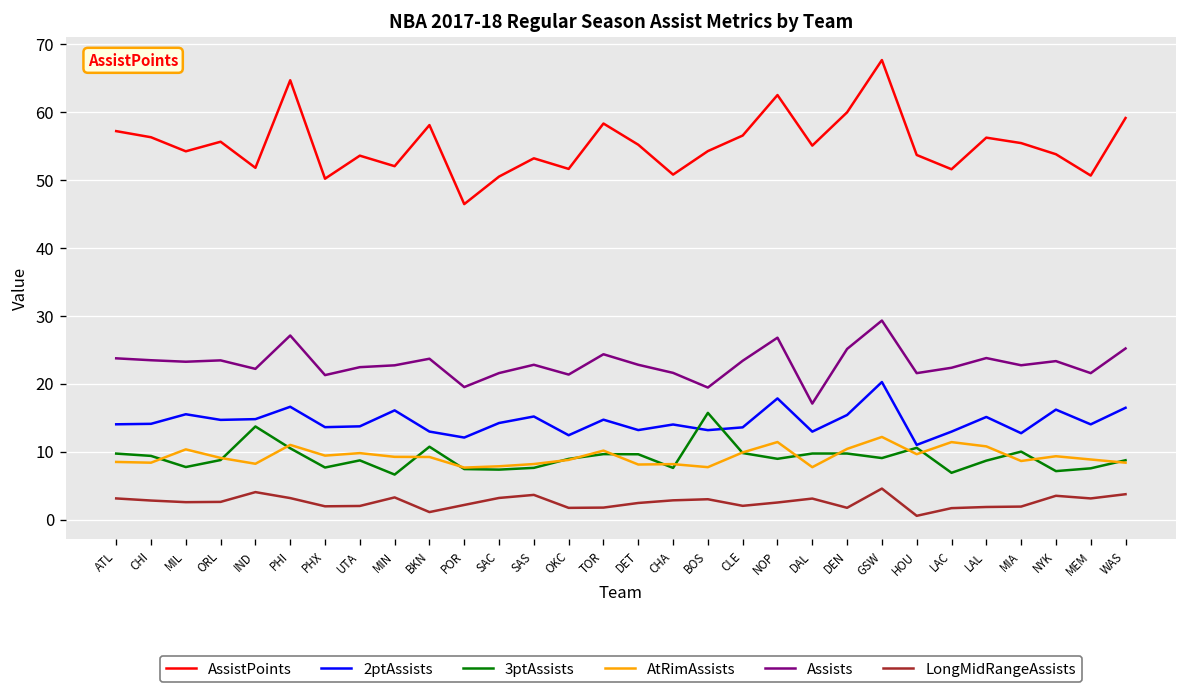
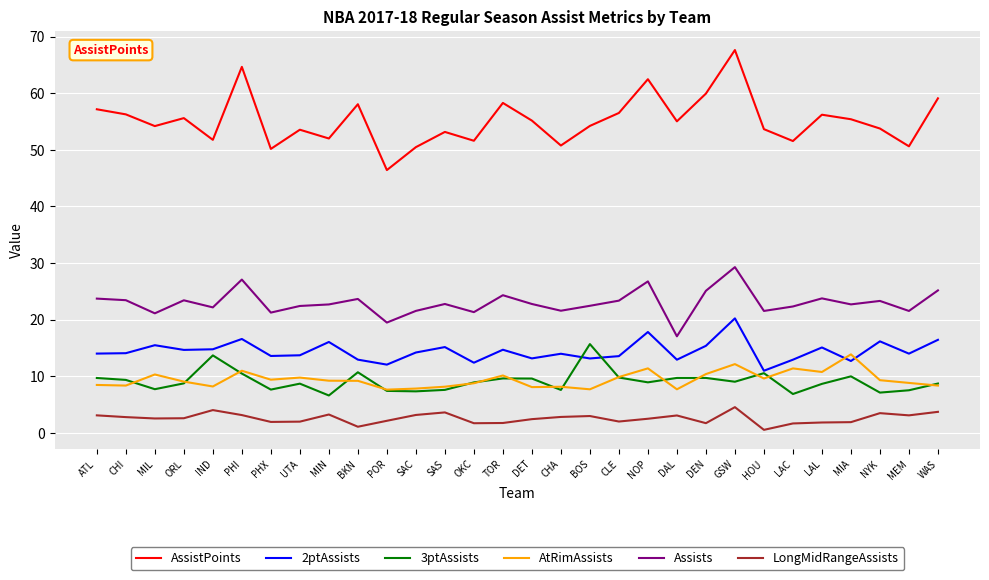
  {
    "AssistPoints": {
      "ATL": 57,
      "CHI": 56,
      "MIL": 54,
      "ORL": 56,
      "IND": 52,
      "PHI": 65,
      "PHX": 50,
      "UTA": 54,
      "MIN": 52,
      "BKN": 58,
      "POR": 46,
      "SAC": 50,
      "SAS": 53,
      "OKC": 52,
      "TOR": 58,
      "DET": 55,
      "CHA": 51,
      "BOS": 54,
      "CLE": 57,
      "NOP": 62,
      "DAL": 55,
      "DEN": 60,
      "GSW": 68,
      "HOU": 54,
      "LAC": 52,
      "LAL": 56,
      "MIA": 55,
      "NYK": 54,
      "MEM": 51,
      "WAS": 59
    },
    "2ptAssists": {
      "ATL": 14,
      "CHI": 14,
      "MIL": 16,
      "ORL": 15,
      "IND": 15,
      "PHI": 17,
      "PHX": 14,
      "UTA": 14,
      "MIN": 16,
      "BKN": 13,
      "POR": 12,
      "SAC": 14,
      "SAS": 15,
      "OKC": 12,
      "TOR": 15,
      "DET": 13,
      "CHA": 14,
      "BOS": 13,
      "CLE": 14,
      "NOP": 18,
      "DAL": 13,
      "DEN": 15,
      "GSW": 20,
      "LAC": 13,
      "LAL": 15,
      "MIA": 13,
      "NYK": 16,
      "MEM": 14,
      "WAS": 16
    },
    "3ptAssists": {
      "ATL": 10,
      "CHI": 9,
      "MIL": 8,
      "IND": 14,
      "PHI": 10,
      "PHX": 8,
      "UTA": 9,
      "MIN": 7,
      "BKN": 11,
      "SAC": 7,
      "SAS": 8,
      "TOR": 10,
      "DET": 10,
      "CHA": 8,
      "BOS": 16,
      "NOP": 9,
      "DAL": 10,
      "DEN": 10,
      "GSW": 9,
      "LAC": 7,
      "LAL": 9,
      "MIA": 10,
      "NYK": 7,
      "MEM": 8
    },
    "AtRimAssists": {
      "ATL": 8,
      "CHI": 8,
      "MIL": 10,
      "IND": 8,
      "PHI": 11,
      "PHX": 9,
      "UTA": 10,
      "MIN": 9,
      "BKN": 9,
      "SAC": 8,
      "SAS": 8,
      "TOR": 10,
      "DET": 8,
      "CHA": 8,
      "BOS": 8,
      "NOP": 11,
      "DAL": 8,
      "DEN": 10,
      "GSW": 12,
      "HOU": 10,
      "LAC": 11,
      "LAL": 11,
-     "MIA": 9,
+     "MIA": 14,
      "NYK": 9,
      "MEM": 9
    },
    "Assists": {
      "ATL": 24,
      "CHI": 23,
-     "MIL": 23,
+     "MIL": 21,
      "ORL": 23,
      "IND": 22,
      "PHI": 27,
      "PHX": 21,
      "UTA": 22,
      "MIN": 23,
      "BKN": 24,
      "POR": 20,
      "SAC": 22,
      "SAS": 23,
      "OKC": 21,
      "TOR": 24,
      "DET": 23,
      "CHA": 22,
-     "BOS": 19,
+     "BOS": 22,
      "CLE": 23,
      "NOP": 27,
      "DAL": 17,
      "DEN": 25,
      "GSW": 29,
      "HOU": 22,
      "LAC": 22,
      "LAL": 24,
      "MIA": 23,
      "NYK": 23,
      "MEM": 22,
      "WAS": 25
    },
    "LongMidRangeAssists": {
      "ATL": 3,
      "CHI": 3,
      "MIL": 3,
      "ORL": 3,
      "IND": 4,
      "PHI": 3,
      "PHX": 2,
      "UTA": 2,
      "MIN": 3,
      "BKN": 1,
      "POR": 2,
      "SAC": 3,
      "SAS": 4,
      "OKC": 2,
      "TOR": 2,
      "DET": 2,
      "CHA": 3,
      "BOS": 3,
      "CLE": 2,
      "NOP": 3,
      "DAL": 3,
      "DEN": 2,
      "GSW": 5,
      "HOU": 1,
      "LAC": 2,
      "LAL": 2,
      "MIA": 2,
      "NYK": 4,
      "MEM": 3,
      "WAS": 4
    }
  }
